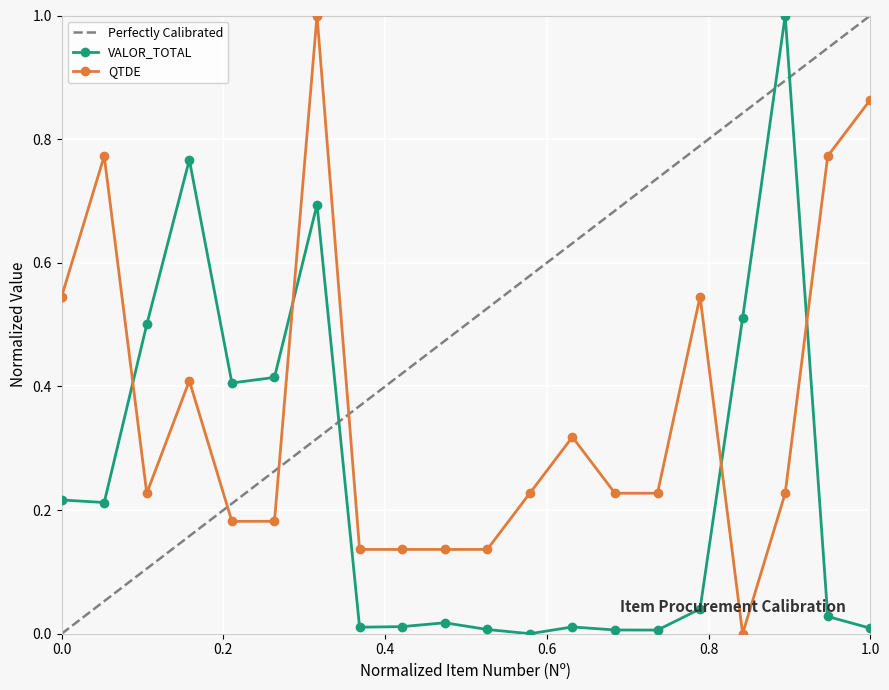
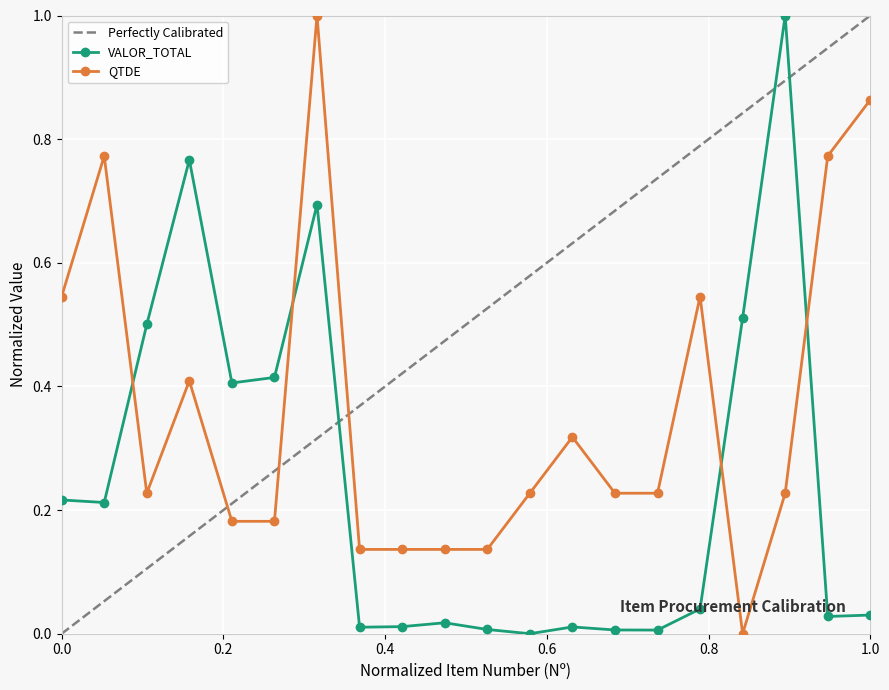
  {
    "Perfectly Calibrated": {
      "0.0": 0.00,
      "1.0": 1.00
    },
    "VALOR_TOTAL": {
      "0.0": 0.22,
-     "1.0": 0.01
+     "1.0": 0.03
    },
    "QTDE": {
      "0.0": 0.55,
      "1.0": 0.86
    }
  }
